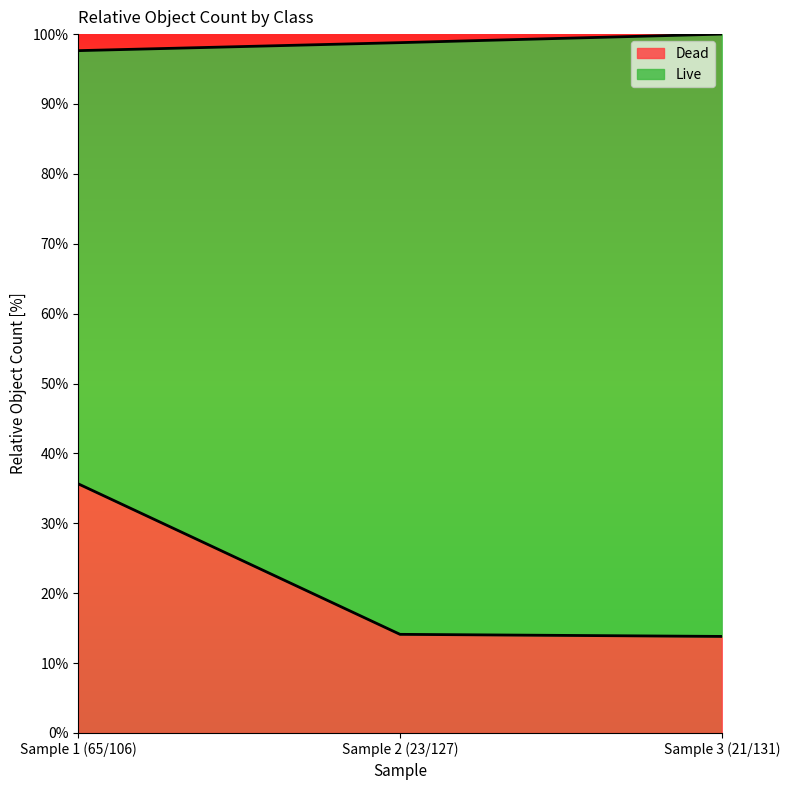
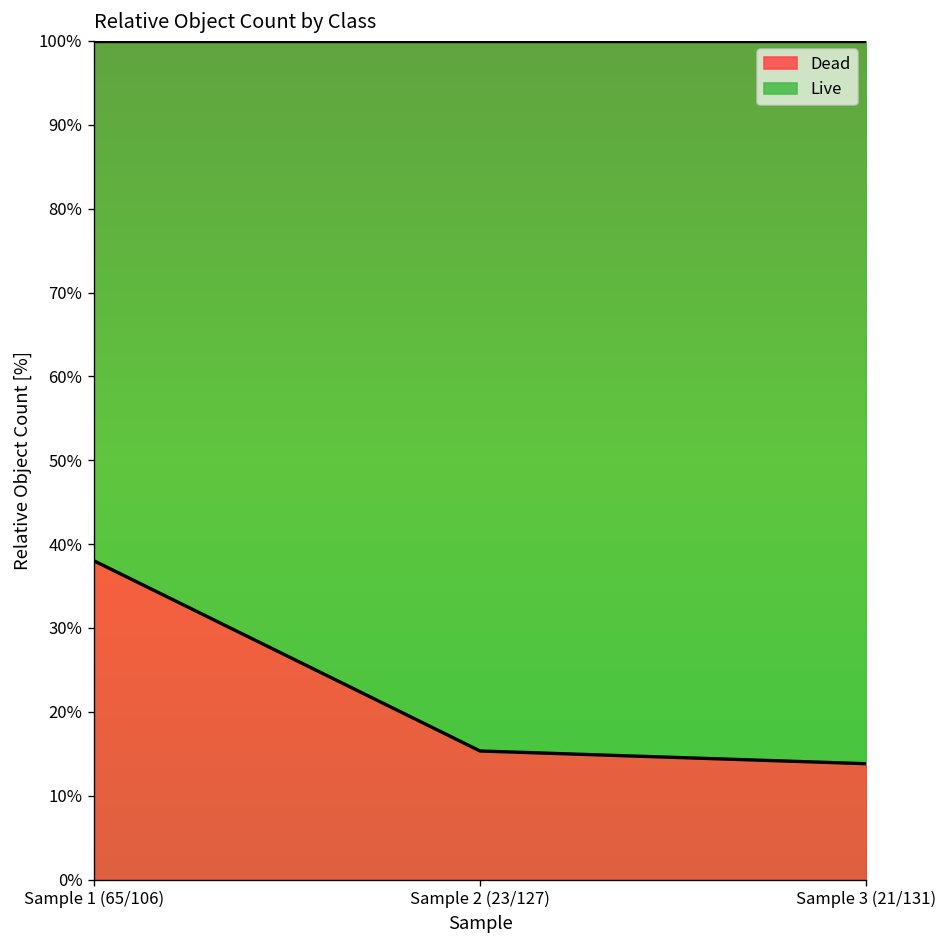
  {
    "Dead": {
-     "Sample 1 (65/106)": "36%",
-     "Sample 2 (23/127)": "14%",
+     "Sample 1 (65/106)": "38%",
+     "Sample 2 (23/127)": "15%",
      "Sample 3 (21/131)": "14%"
    },
    "Live": {
      "Sample 3 (21/131)": "100%"
    }
  }
